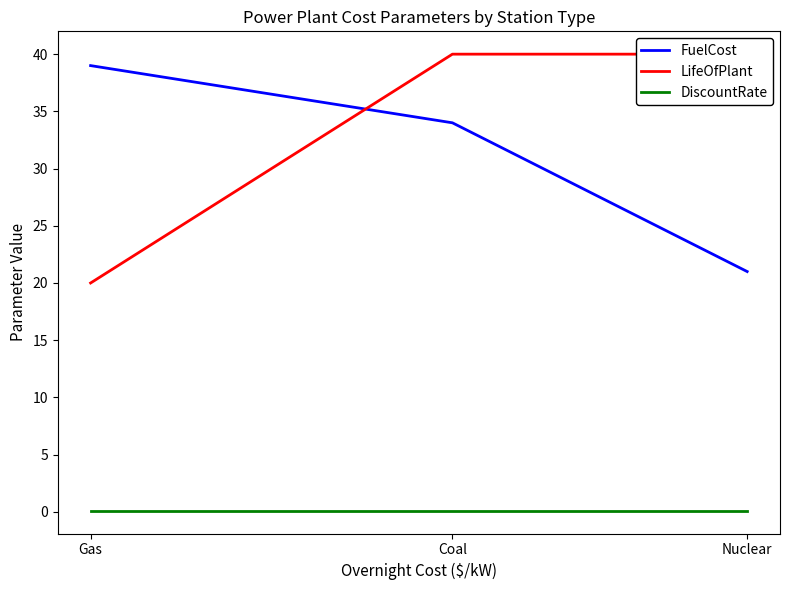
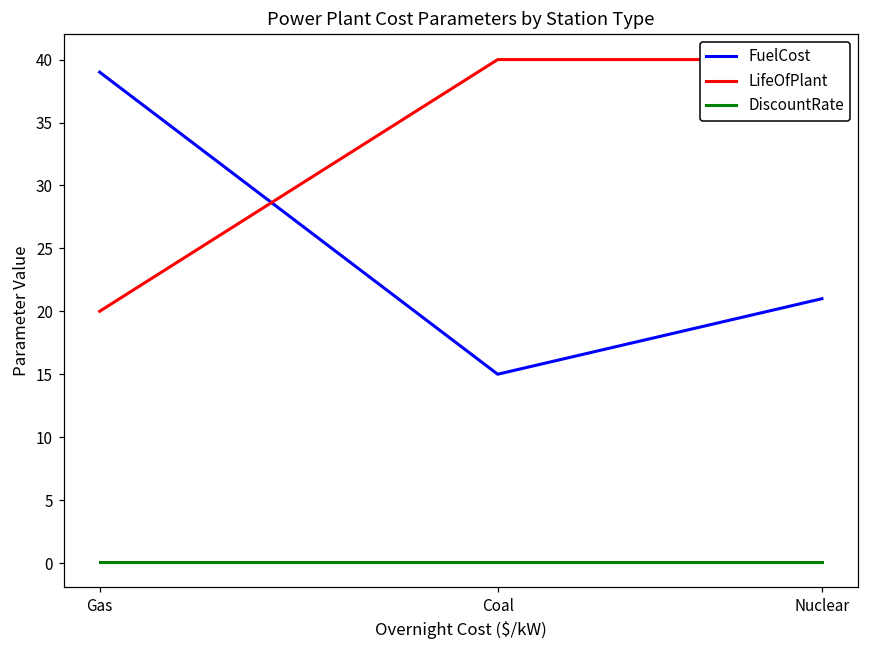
  {
    "FuelCost": {
      "Gas": 39,
-     "Coal": 34,
+     "Coal": 15,
      "Nuclear": 21
    },
    "LifeOfPlant": {
      "Gas": 20,
      "Coal": 40
    },
    "DiscountRate": {
      "Gas": 0,
      "Coal": 0,
      "Nuclear": 0
    }
  }
